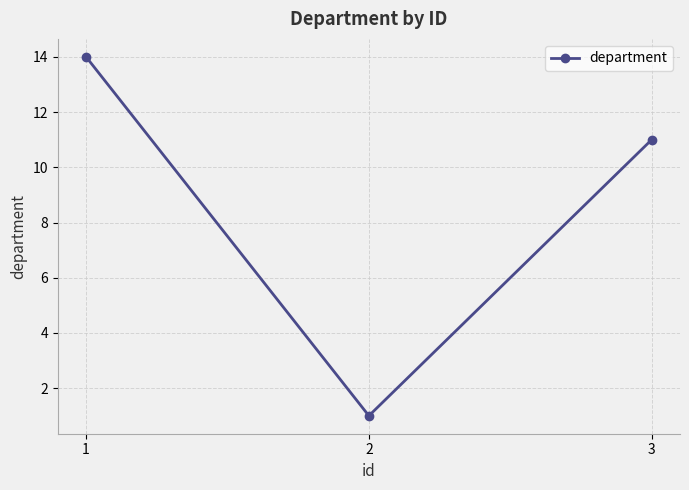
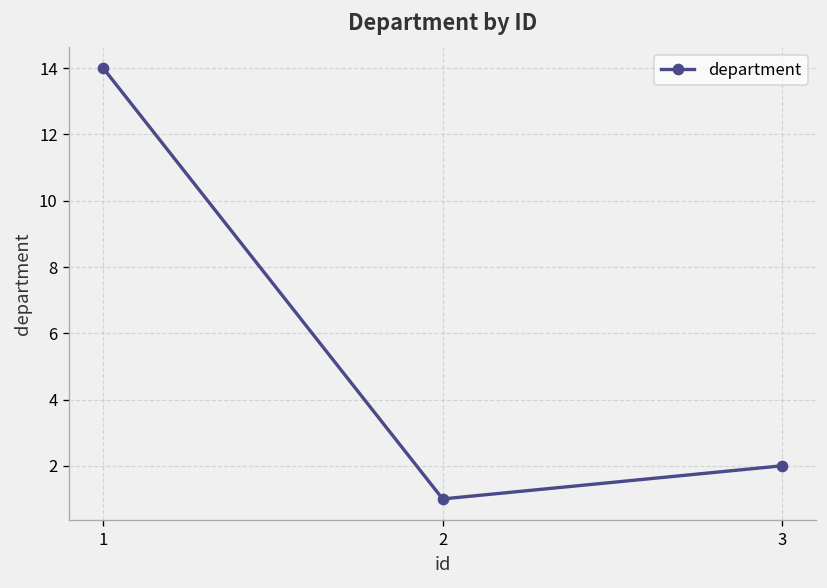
  {
    "1": 14,
    "2": 1,
-   "3": 11
+   "3": 2
  }
